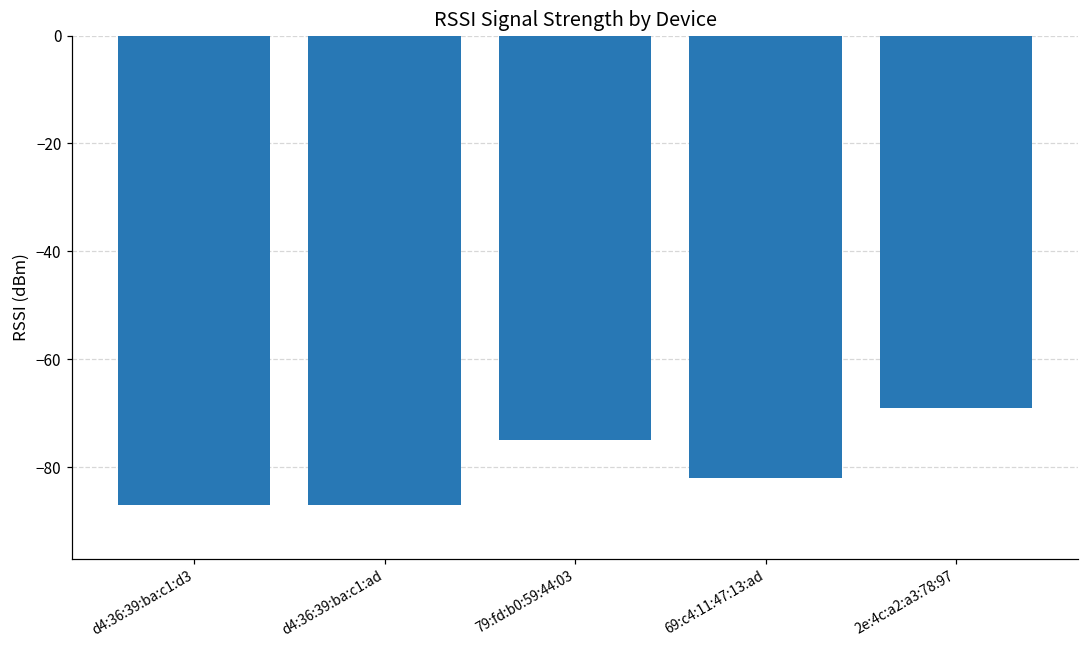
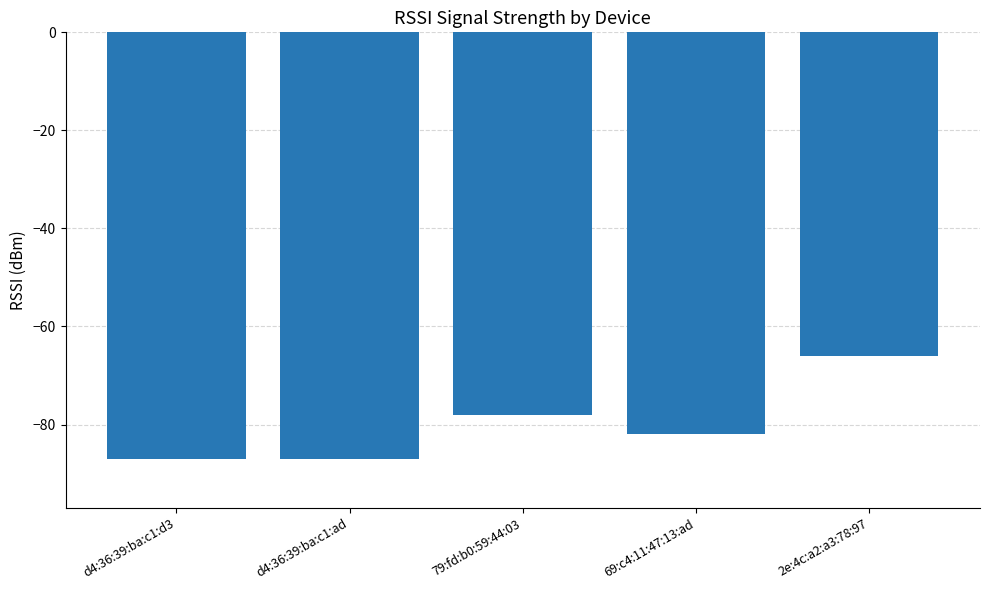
  {
    "d4:36:39:ba:c1:d3": -87,
    "d4:36:39:ba:c1:ad": -87,
-   "79:fd:b0:59:44:03": -75,
+   "79:fd:b0:59:44:03": -78,
    "69:c4:11:47:13:ad": -82,
-   "2e:4c:a2:a3:78:97": -69
+   "2e:4c:a2:a3:78:97": -66
  }
